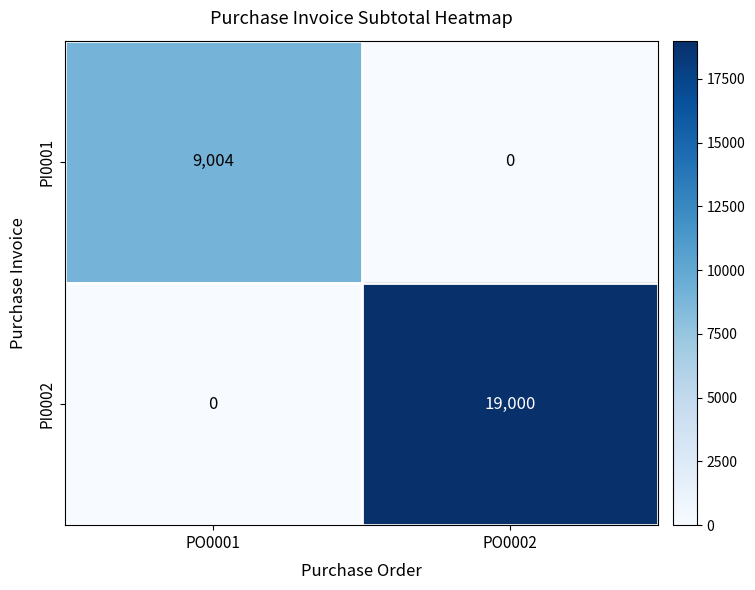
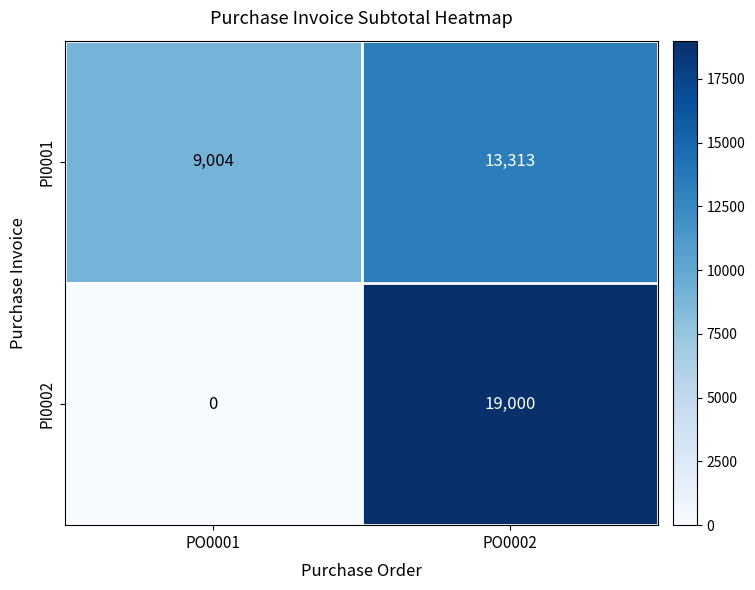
  {
    "PI0001": {
      "PO0001": "9,004",
-     "PO0002": "0"
+     "PO0002": "13,313"
    },
    "PI0002": {
      "PO0001": "0",
      "PO0002": "19,000"
    }
  }
